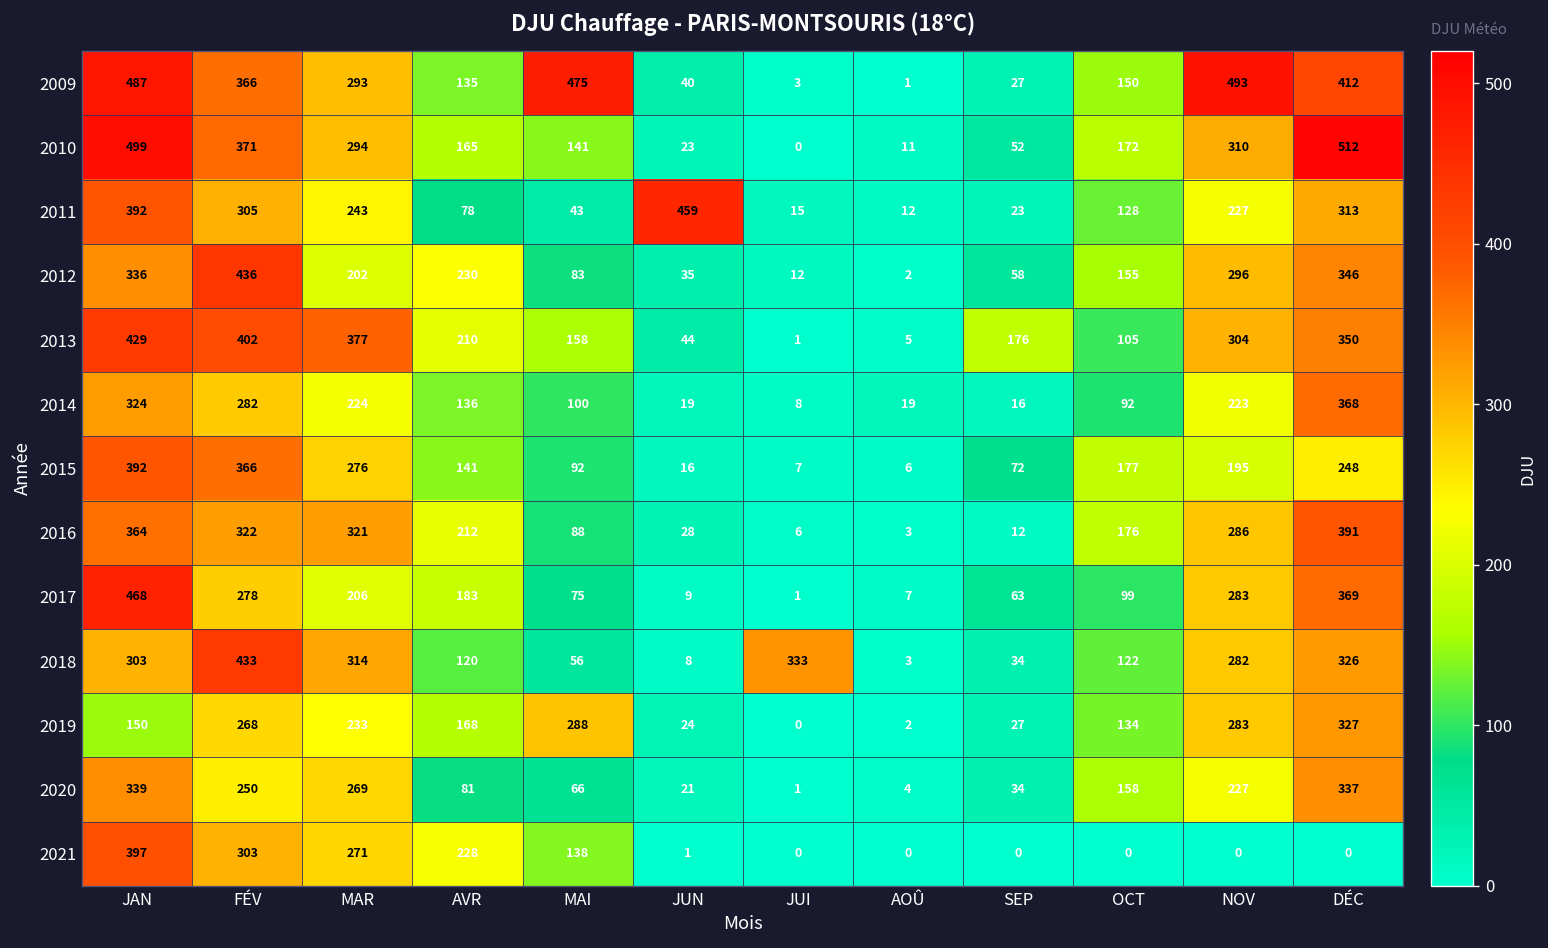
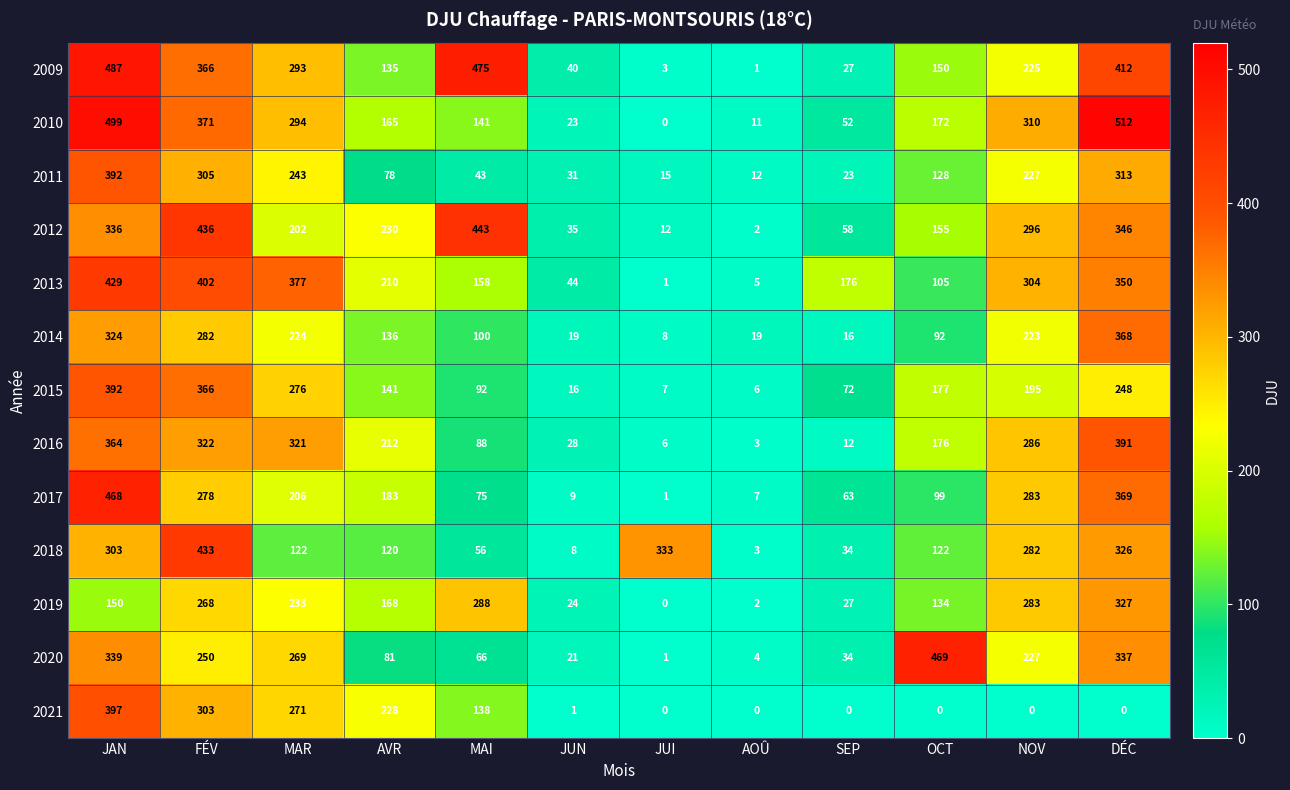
  {
    "2009": {
      "JAN": 487,
      "FÉV": 366,
      "MAR": 293,
      "AVR": 135,
      "MAI": 475,
      "JUN": 40,
      "JUI": 3,
      "AOÛ": 1,
      "SEP": 27,
      "OCT": 150,
-     "NOV": 493,
+     "NOV": 225,
      "DÉC": 412
    },
    "2010": {
      "JAN": 499,
      "FÉV": 371,
      "MAR": 294,
      "AVR": 165,
      "MAI": 141,
      "JUN": 23,
      "JUI": 0,
      "AOÛ": 11,
      "SEP": 52,
      "OCT": 172,
      "NOV": 310,
      "DÉC": 512
    },
    "2011": {
      "JAN": 392,
      "FÉV": 305,
      "MAR": 243,
      "AVR": 78,
      "MAI": 43,
-     "JUN": 459,
+     "JUN": 31,
      "JUI": 15,
      "AOÛ": 12,
      "SEP": 23,
      "OCT": 128,
      "NOV": 227,
      "DÉC": 313
    },
    "2012": {
      "JAN": 336,
      "FÉV": 436,
      "MAR": 202,
      "AVR": 230,
-     "MAI": 83,
+     "MAI": 443,
      "JUN": 35,
      "JUI": 12,
      "AOÛ": 2,
      "SEP": 58,
      "OCT": 155,
      "NOV": 296,
      "DÉC": 346
    },
    "2013": {
      "JAN": 429,
      "FÉV": 402,
      "MAR": 377,
      "AVR": 210,
      "MAI": 158,
      "JUN": 44,
      "JUI": 1,
      "AOÛ": 5,
      "SEP": 176,
      "OCT": 105,
      "NOV": 304,
      "DÉC": 350
    },
    "2014": {
      "JAN": 324,
      "FÉV": 282,
      "MAR": 224,
      "AVR": 136,
      "MAI": 100,
      "JUN": 19,
      "JUI": 8,
      "AOÛ": 19,
      "SEP": 16,
      "OCT": 92,
      "NOV": 223,
      "DÉC": 368
    },
    "2015": {
      "JAN": 392,
      "FÉV": 366,
      "MAR": 276,
      "AVR": 141,
      "MAI": 92,
      "JUN": 16,
      "JUI": 7,
      "AOÛ": 6,
      "SEP": 72,
      "OCT": 177,
      "NOV": 195,
      "DÉC": 248
    },
    "2016": {
      "JAN": 364,
      "FÉV": 322,
      "MAR": 321,
      "AVR": 212,
      "MAI": 88,
      "JUN": 28,
      "JUI": 6,
      "AOÛ": 3,
      "SEP": 12,
      "OCT": 176,
      "NOV": 286,
      "DÉC": 391
    },
    "2017": {
      "JAN": 468,
      "FÉV": 278,
      "MAR": 206,
      "AVR": 183,
      "MAI": 75,
      "JUN": 9,
      "JUI": 1,
      "AOÛ": 7,
      "SEP": 63,
      "OCT": 99,
      "NOV": 283,
      "DÉC": 369
    },
    "2018": {
      "JAN": 303,
      "FÉV": 433,
-     "MAR": 314,
+     "MAR": 122,
      "AVR": 120,
      "MAI": 56,
      "JUN": 8,
      "JUI": 333,
      "AOÛ": 3,
      "SEP": 34,
      "OCT": 122,
      "NOV": 282,
      "DÉC": 326
    },
    "2019": {
      "JAN": 150,
      "FÉV": 268,
      "MAR": 233,
      "AVR": 168,
      "MAI": 288,
      "JUN": 24,
      "JUI": 0,
      "AOÛ": 2,
      "SEP": 27,
      "OCT": 134,
      "NOV": 283,
      "DÉC": 327
    },
    "2020": {
      "JAN": 339,
      "FÉV": 250,
      "MAR": 269,
      "AVR": 81,
      "MAI": 66,
      "JUN": 21,
      "JUI": 1,
      "AOÛ": 4,
      "SEP": 34,
-     "OCT": 158,
+     "OCT": 469,
      "NOV": 227,
      "DÉC": 337
    },
    "2021": {
      "JAN": 397,
      "FÉV": 303,
      "MAR": 271,
      "AVR": 228,
      "MAI": 138,
      "JUN": 1,
      "JUI": 0,
      "AOÛ": 0,
      "SEP": 0,
      "OCT": 0,
      "NOV": 0,
      "DÉC": 0
    }
  }
